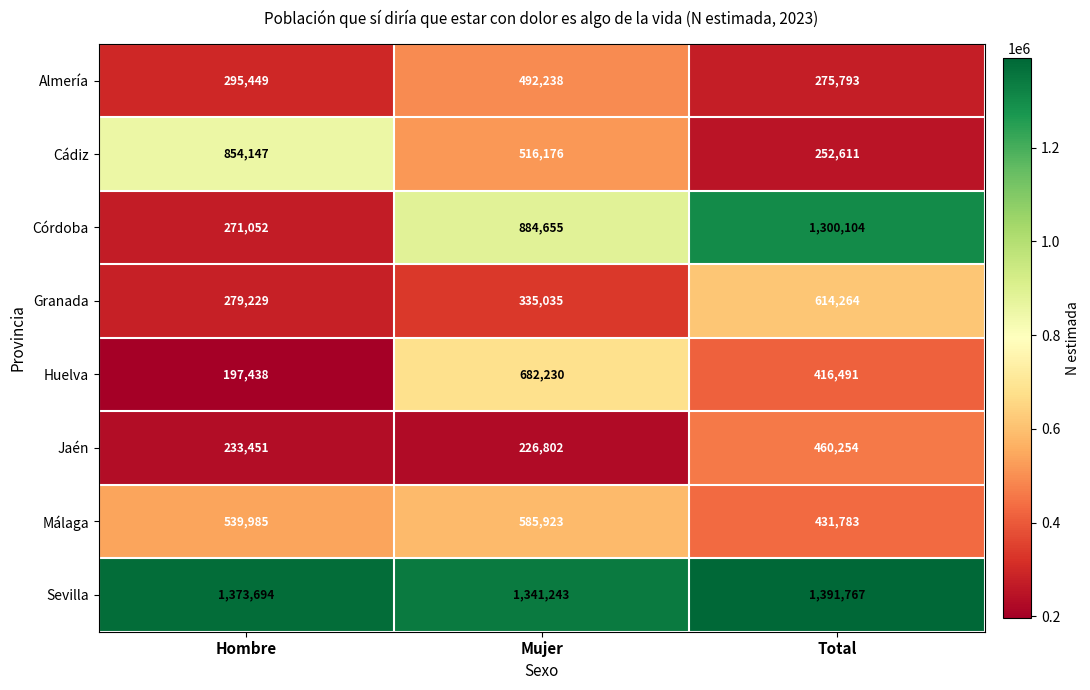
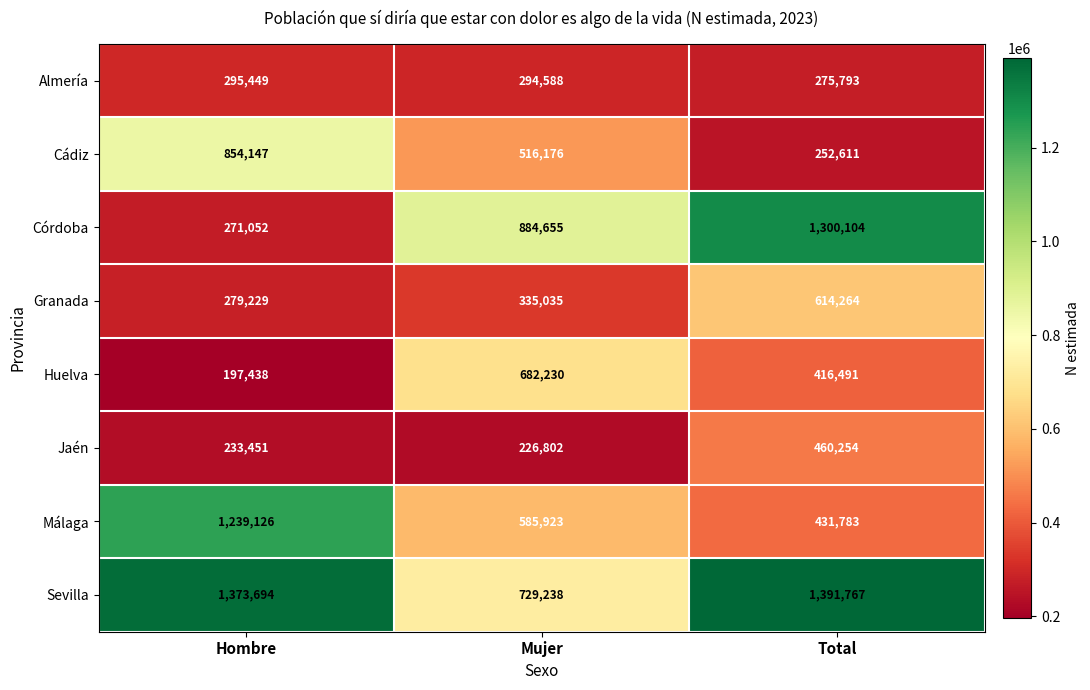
  {
    "Almería": {
      "Hombre": "295,449",
-     "Mujer": "492,238",
+     "Mujer": "294,588",
      "Total": "275,793"
    },
    "Cádiz": {
      "Hombre": "854,147",
      "Mujer": "516,176",
      "Total": "252,611"
    },
    "Córdoba": {
      "Hombre": "271,052",
      "Mujer": "884,655",
      "Total": "1,300,104"
    },
    "Granada": {
      "Hombre": "279,229",
      "Mujer": "335,035",
      "Total": "614,264"
    },
    "Huelva": {
      "Hombre": "197,438",
      "Mujer": "682,230",
      "Total": "416,491"
    },
    "Jaén": {
      "Hombre": "233,451",
      "Mujer": "226,802",
      "Total": "460,254"
    },
    "Málaga": {
-     "Hombre": "539,985",
+     "Hombre": "1,239,126",
      "Mujer": "585,923",
      "Total": "431,783"
    },
    "Sevilla": {
      "Hombre": "1,373,694",
-     "Mujer": "1,341,243",
+     "Mujer": "729,238",
      "Total": "1,391,767"
    }
  }
